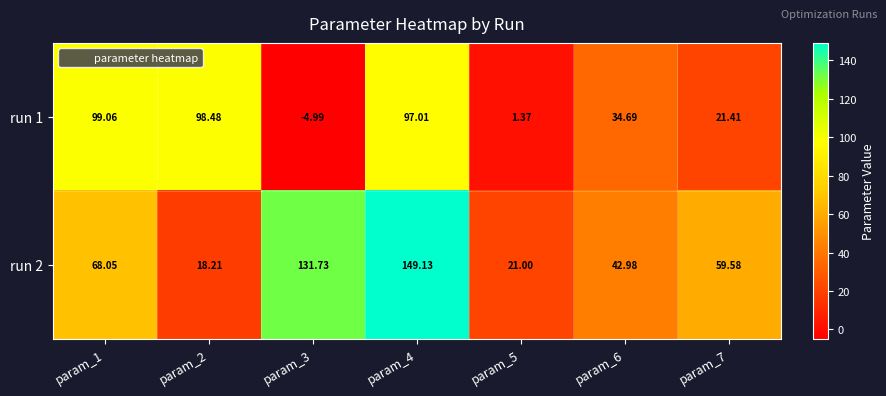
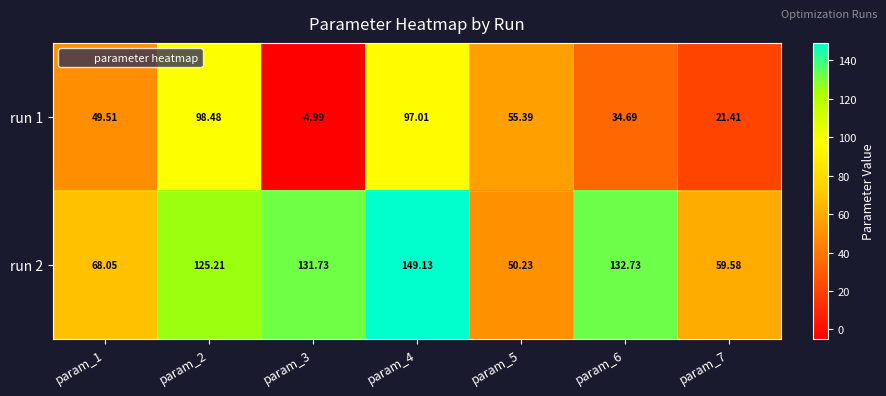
  {
    "run 1": {
-     "param_1": 99.06,
+     "param_1": 49.51,
      "param_2": 98.48,
      "param_3": -4.99,
      "param_4": 97.01,
-     "param_5": 1.37,
+     "param_5": 55.39,
      "param_6": 34.69,
      "param_7": 21.41
    },
    "run 2": {
      "param_1": 68.05,
-     "param_2": 18.21,
+     "param_2": 125.21,
      "param_3": 131.73,
      "param_4": 149.13,
-     "param_5": 21.00,
-     "param_6": 42.98,
+     "param_5": 50.23,
+     "param_6": 132.73,
      "param_7": 59.58
    }
  }
